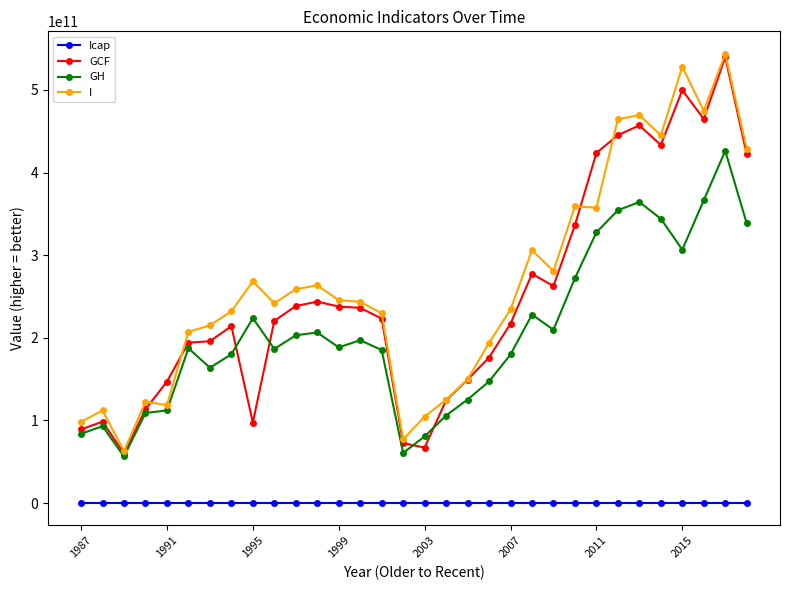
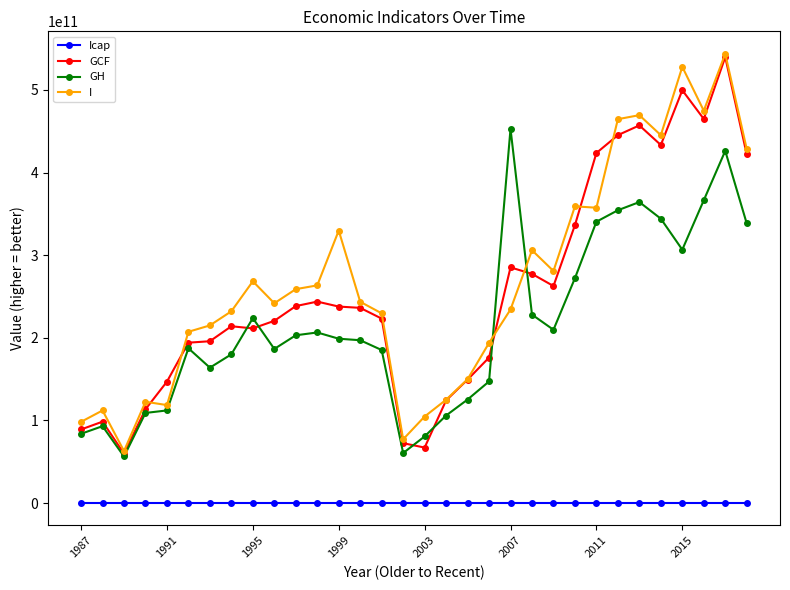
  {
    "Icap": {
      "1987": 0,
      "1991": 0,
      "1995": 0,
      "1999": 0,
      "2003": 0,
      "2007": 0,
      "2011": 0,
      "2015": 0
    },
    "GCF": {
      "1987": 90000000000,
      "1991": 150000000000,
-     "1995": 100000000000,
+     "1995": 210000000000,
      "1999": 240000000000,
      "2003": 70000000000,
-     "2007": 220000000000,
+     "2007": 290000000000,
      "2011": 420000000000,
      "2015": 500000000000
    },
    "GH": {
      "1987": 80000000000,
      "1991": 110000000000,
      "1995": 220000000000,
-     "1999": 190000000000,
+     "1999": 200000000000,
      "2003": 80000000000,
-     "2007": 180000000000,
-     "2011": 330000000000,
+     "2007": 450000000000,
+     "2011": 340000000000,
      "2015": 310000000000
    },
    "I": {
      "1987": 100000000000,
      "1991": 120000000000,
      "1995": 270000000000,
-     "1999": 250000000000,
+     "1999": 330000000000,
      "2003": 100000000000,
      "2007": 230000000000,
      "2011": 360000000000,
      "2015": 530000000000
    }
  }
